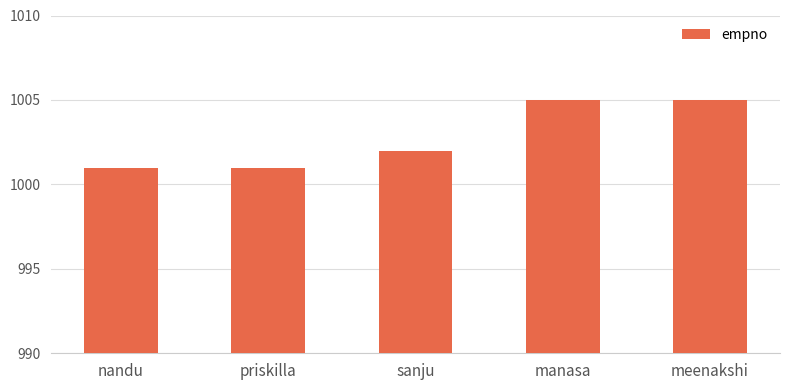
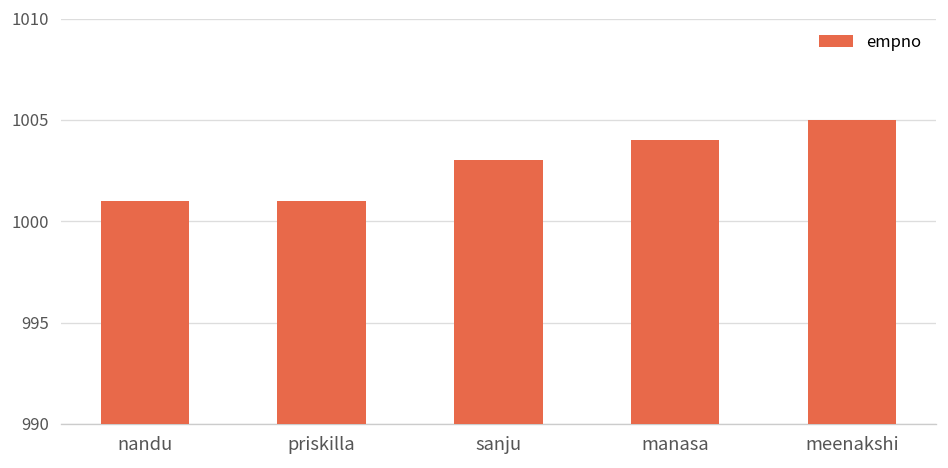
  {
    "nandu": 1001,
    "priskilla": 1001,
-   "sanju": 1002,
-   "manasa": 1005,
+   "sanju": 1003,
+   "manasa": 1004,
    "meenakshi": 1005
  }
